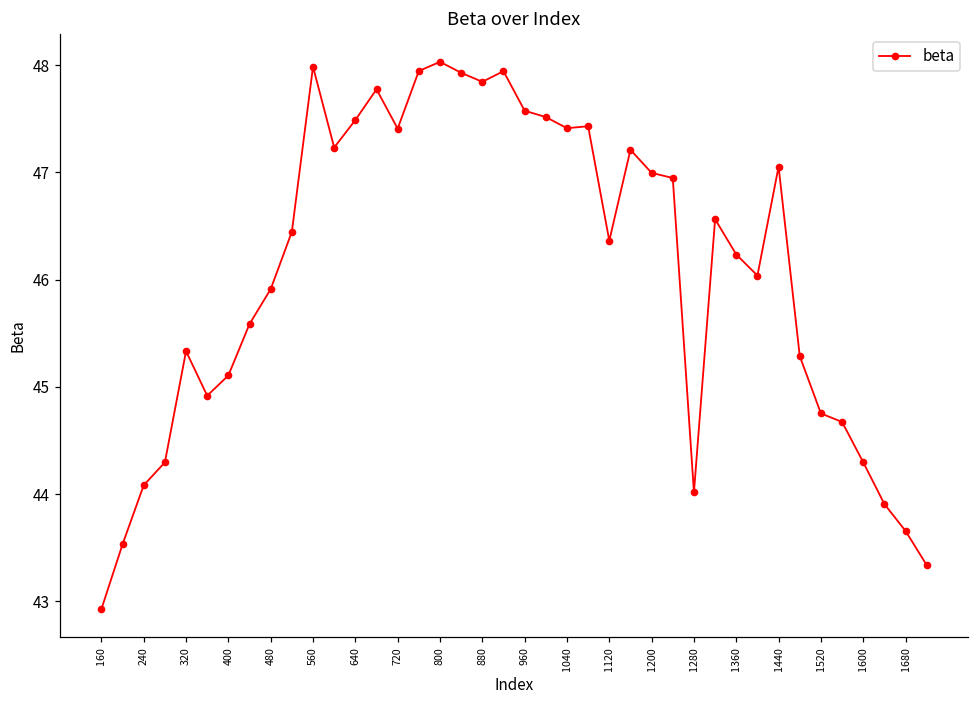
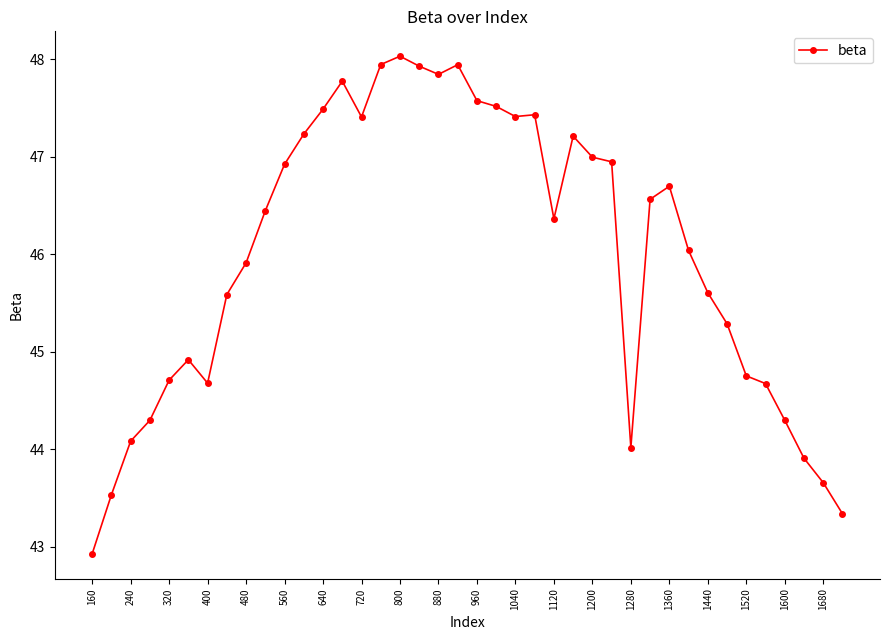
  {
    "160": 42.9,
    "240": 44.1,
-   "320": 45.3,
-   "400": 45.1,
+   "320": 44.7,
+   "400": 44.7,
    "480": 45.9,
-   "560": 48.0,
+   "560": 46.9,
    "640": 47.5,
    "720": 47.4,
    "800": 48.0,
    "880": 47.8,
    "960": 47.6,
    "1040": 47.4,
    "1120": 46.4,
    "1200": 47.0,
    "1280": 44.0,
-   "1360": 46.2,
-   "1440": 47.1,
+   "1360": 46.7,
+   "1440": 45.6,
    "1520": 44.8,
    "1600": 44.3,
    "1680": 43.7
  }
